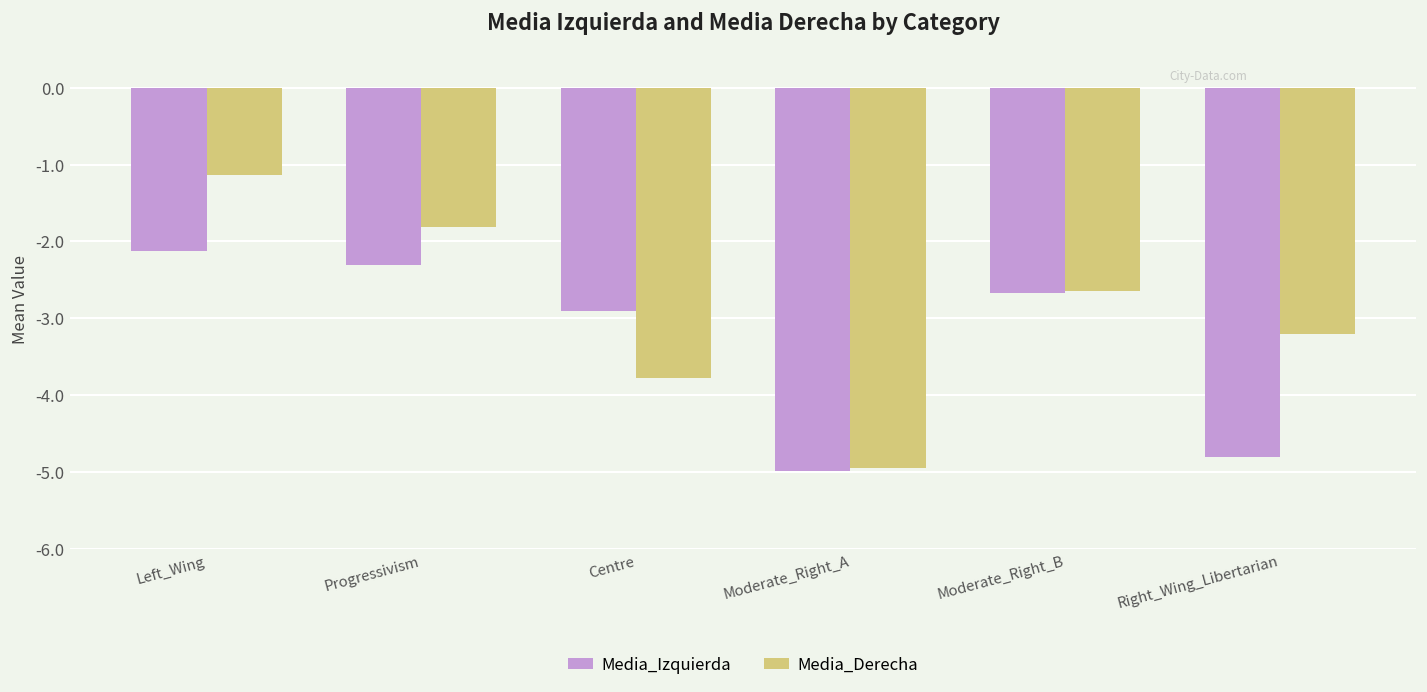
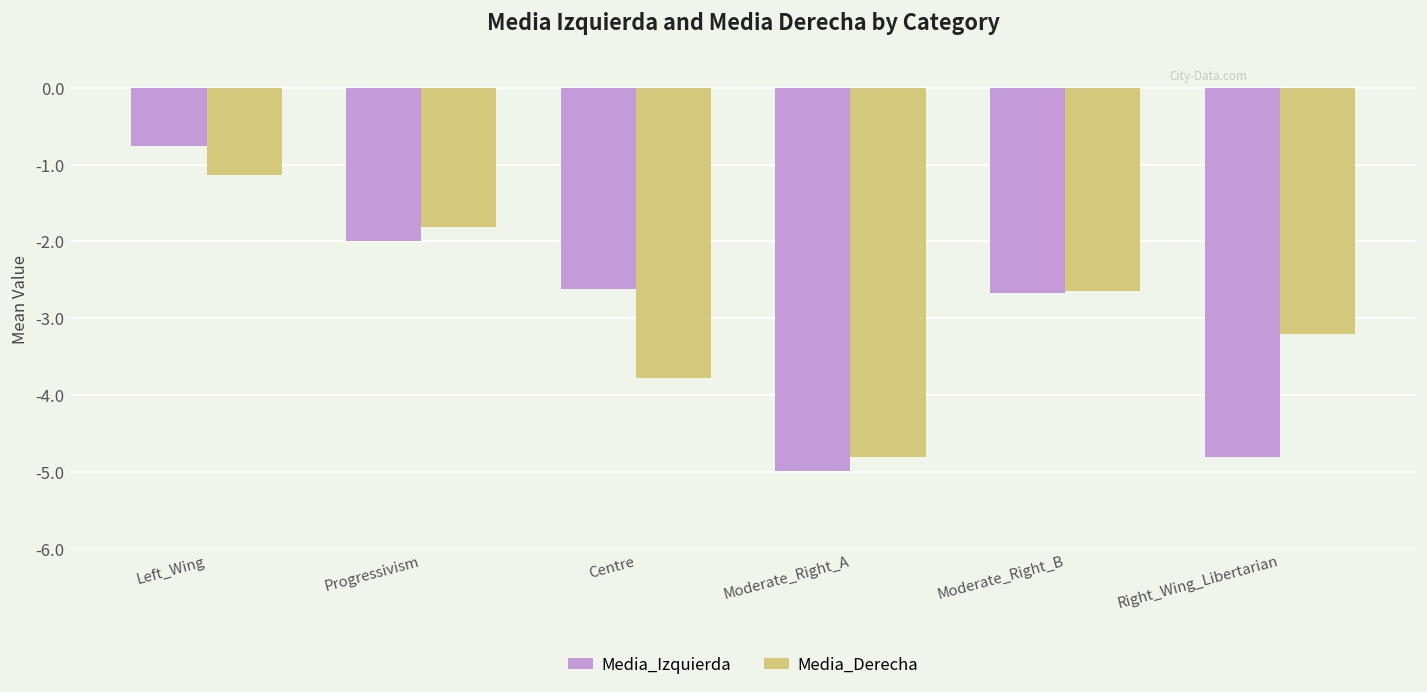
  {
    "Media_Izquierda": {
-     "Left_Wing": -2.1,
-     "Progressivism": -2.3,
-     "Centre": -2.9,
+     "Left_Wing": -0.8,
+     "Progressivism": -2.0,
+     "Centre": -2.6,
      "Moderate_Right_A": -5.0,
      "Moderate_Right_B": -2.7,
      "Right_Wing_Libertarian": -4.8
    },
    "Media_Derecha": {
      "Left_Wing": -1.1,
      "Progressivism": -1.8,
      "Centre": -3.8,
-     "Moderate_Right_A": -5.0,
+     "Moderate_Right_A": -4.8,
      "Moderate_Right_B": -2.6,
      "Right_Wing_Libertarian": -3.2
    }
  }
